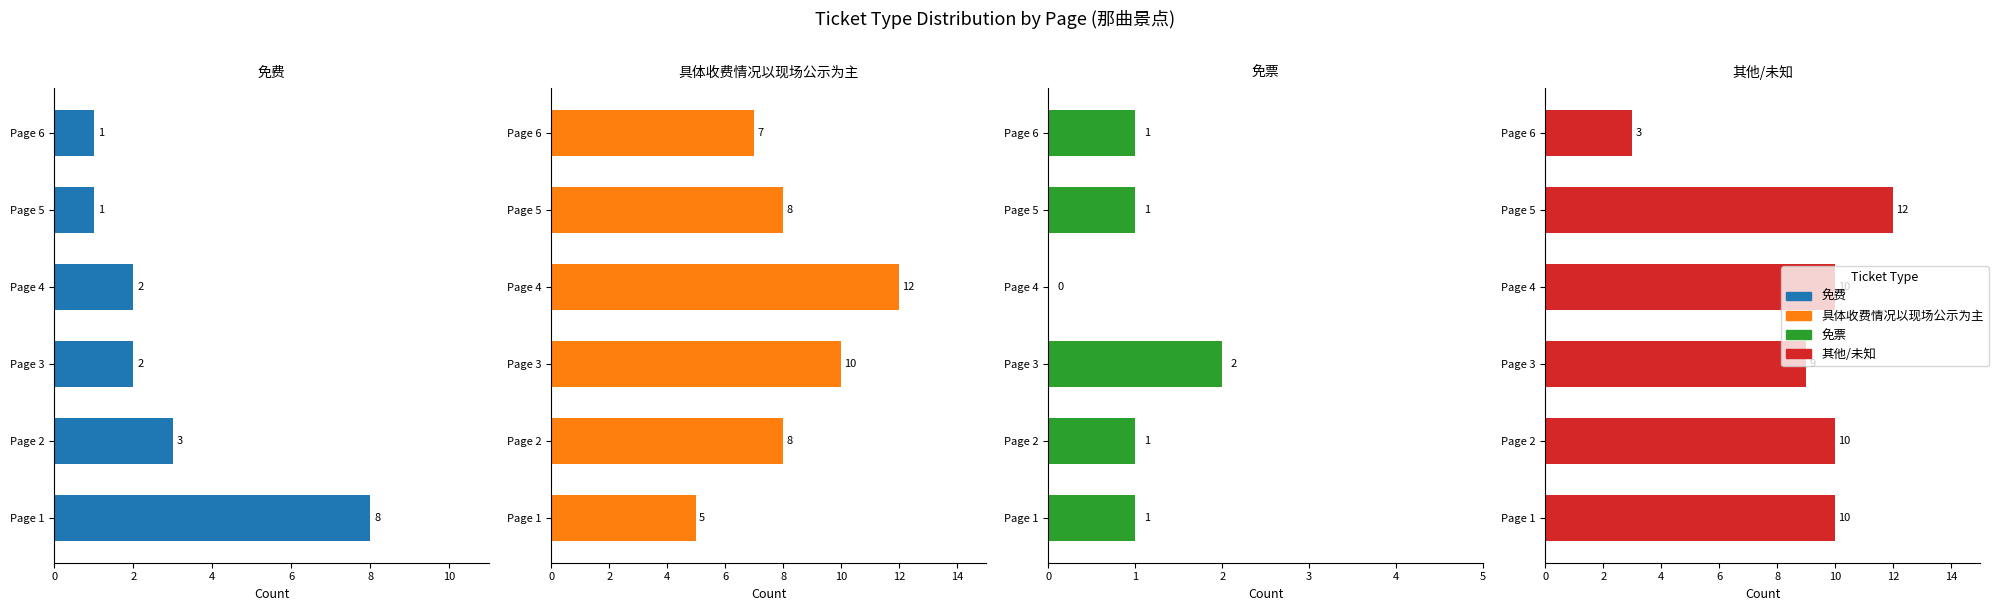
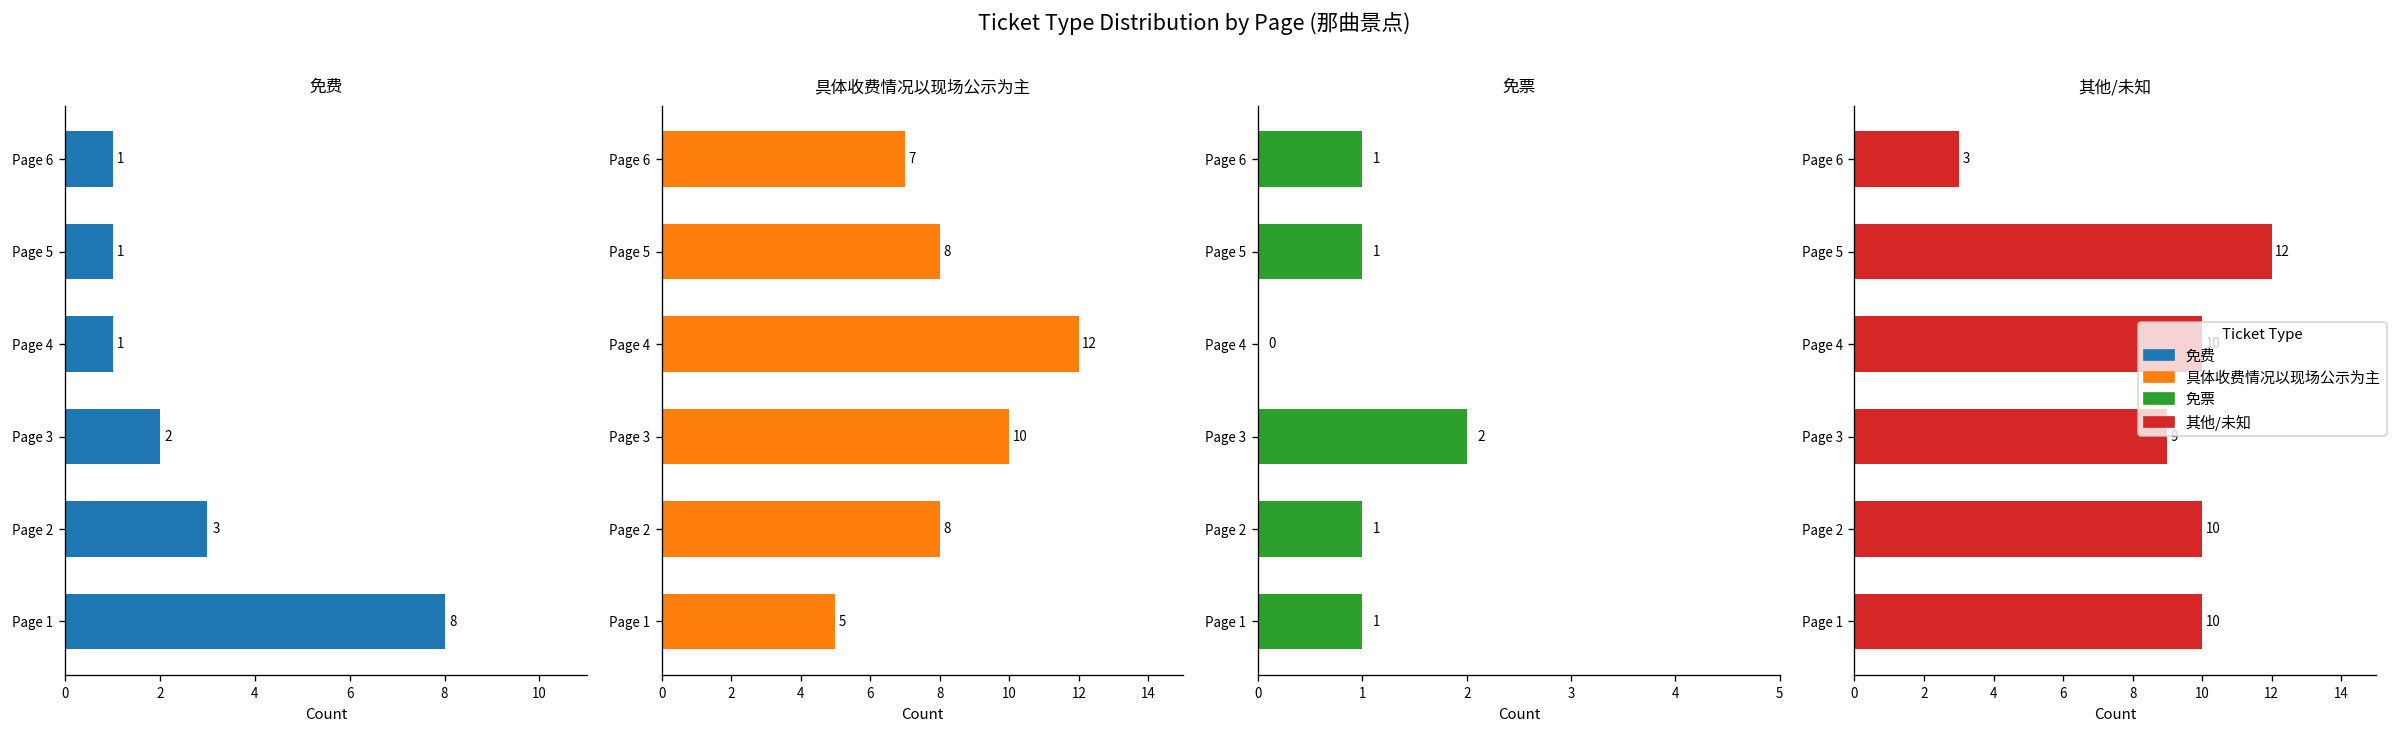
  {
    "免费": {
      "Page 6": 1,
      "Page 5": 1,
-     "Page 4": 2,
+     "Page 4": 1,
      "Page 3": 2,
      "Page 2": 3,
      "Page 1": 8
    },
    "具体收费情况以现场公示为主": {
      "Page 6": 7,
      "Page 5": 8,
      "Page 4": 12,
      "Page 3": 10,
      "Page 2": 8,
      "Page 1": 5
    },
    "免票": {
      "Page 6": 1,
      "Page 5": 1,
      "Page 4": 0,
      "Page 3": 2,
      "Page 2": 1,
      "Page 1": 1
    },
    "其他/未知": {
      "Page 6": 3,
      "Page 5": 12,
      "Page 2": 10,
      "Page 1": 10
    }
  }
